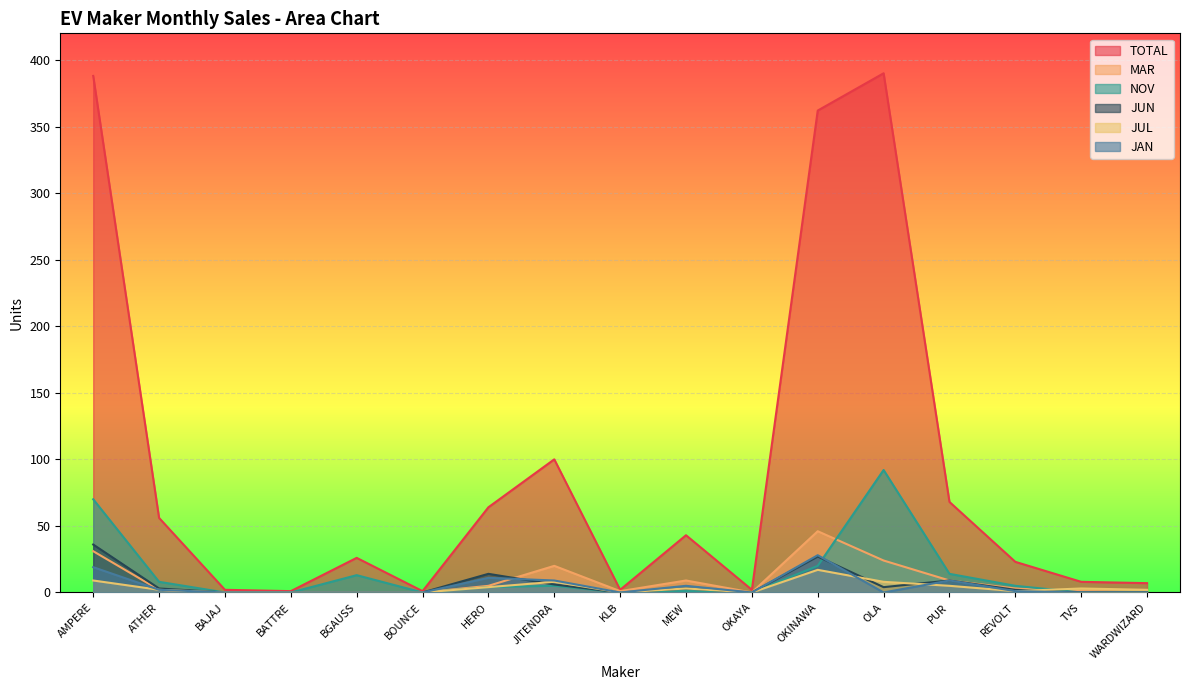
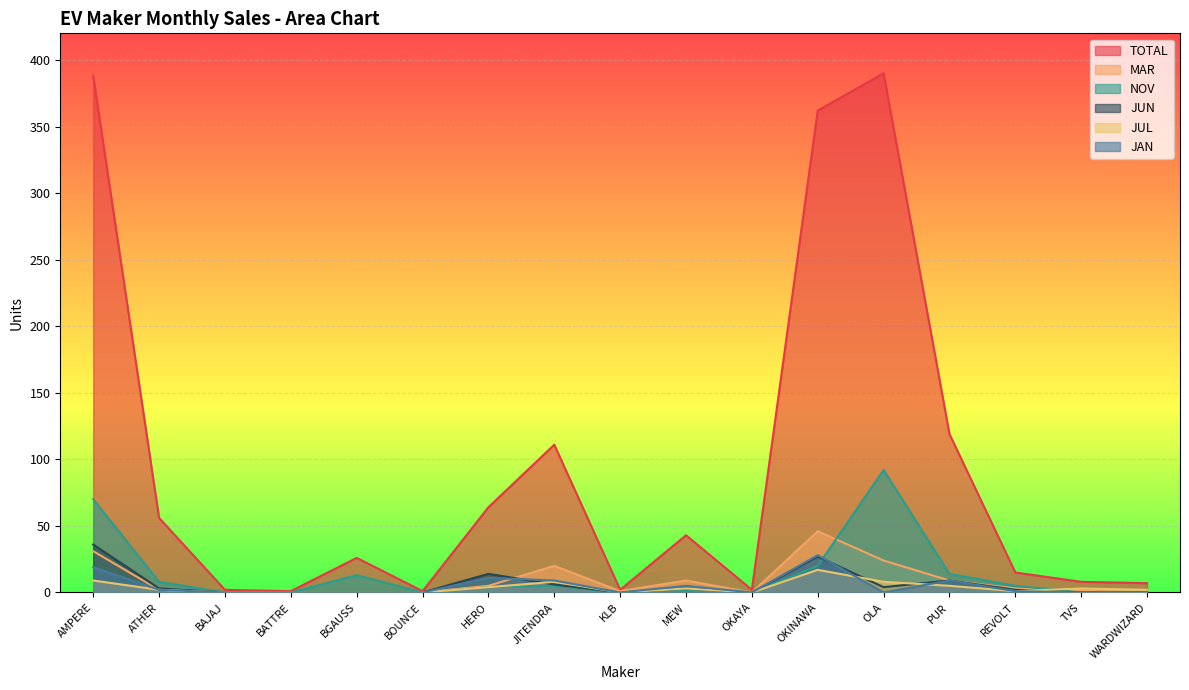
  {
    "TOTAL": {
      "AMPERE": 388,
      "ATHER": 56,
      "BAJAJ": 2,
      "BGAUSS": 26,
      "HERO": 64,
-     "JITENDRA": 100,
+     "JITENDRA": 111,
      "MEW": 43,
      "OKAYA": 2,
      "OKINAWA": 362,
      "OLA": 390,
-     "PUR": 68,
-     "REVOLT": 23,
+     "PUR": 119,
+     "REVOLT": 15,
      "TVS": 8,
      "WARDWIZARD": 7
    },
    "JUN": {
      "AMPERE": 36,
      "HERO": 14,
      "OLA": 4
    }
  }
